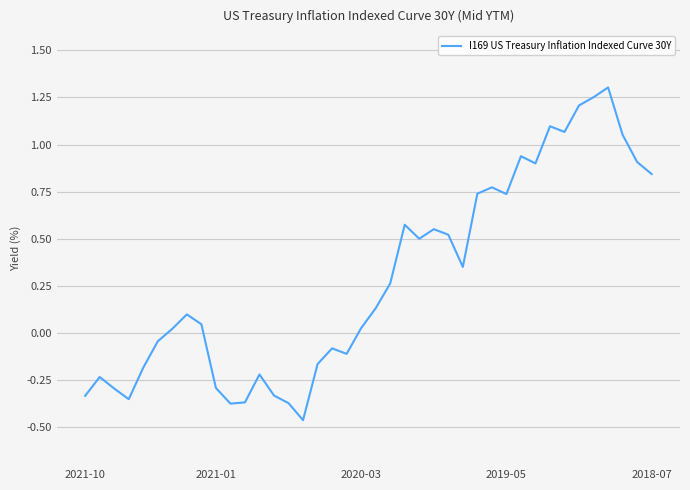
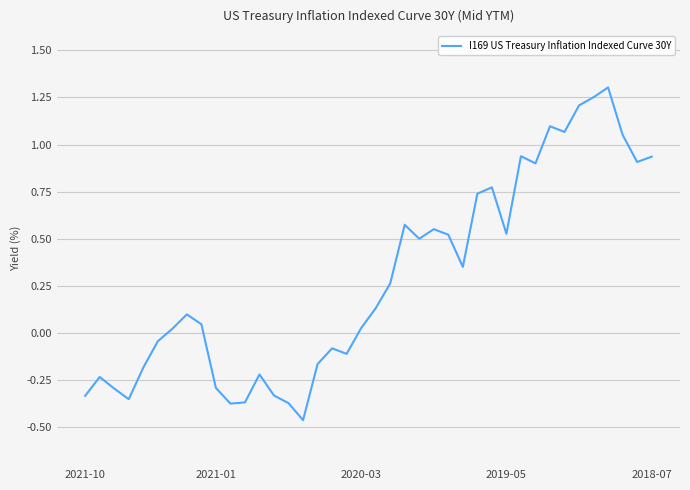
  {
    "2021-10": -0.33,
    "2021-01": -0.29,
    "2020-03": 0.03,
-   "2019-05": 0.74,
-   "2018-07": 0.84
+   "2019-05": 0.53,
+   "2018-07": 0.94
  }
